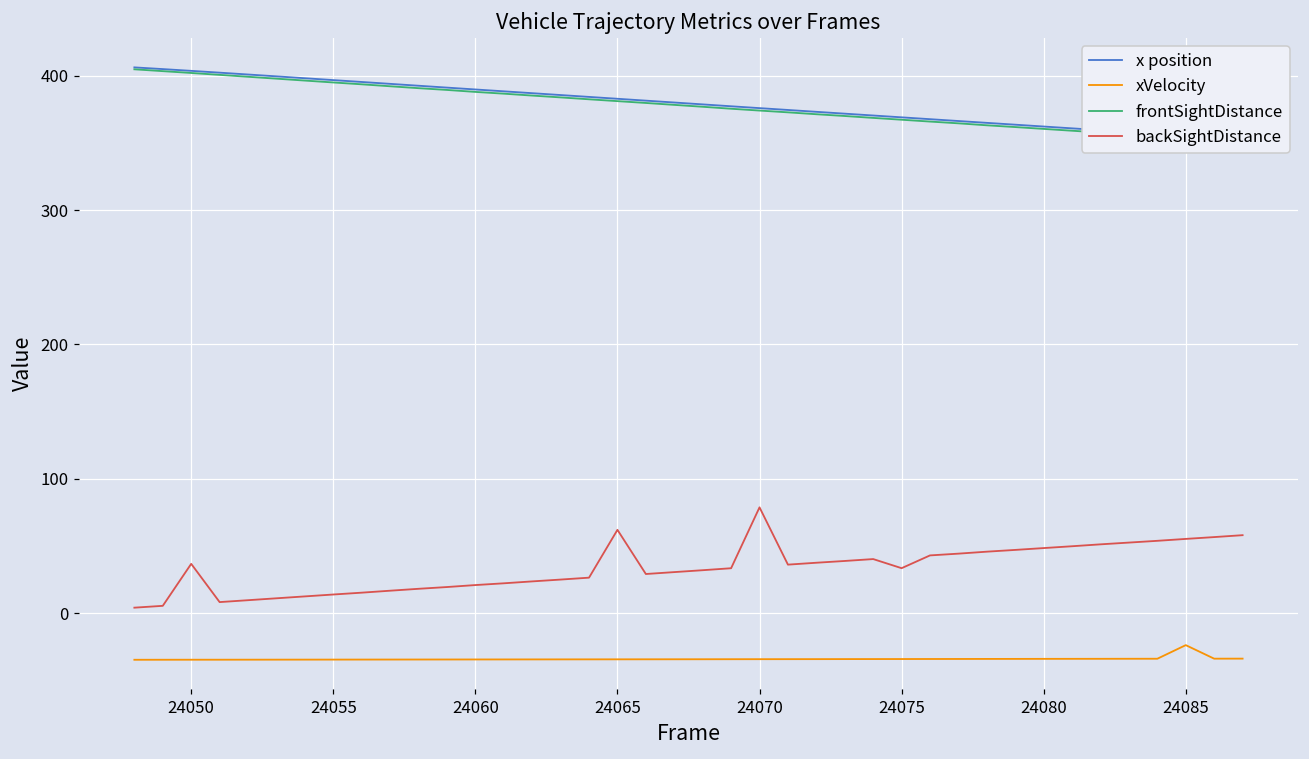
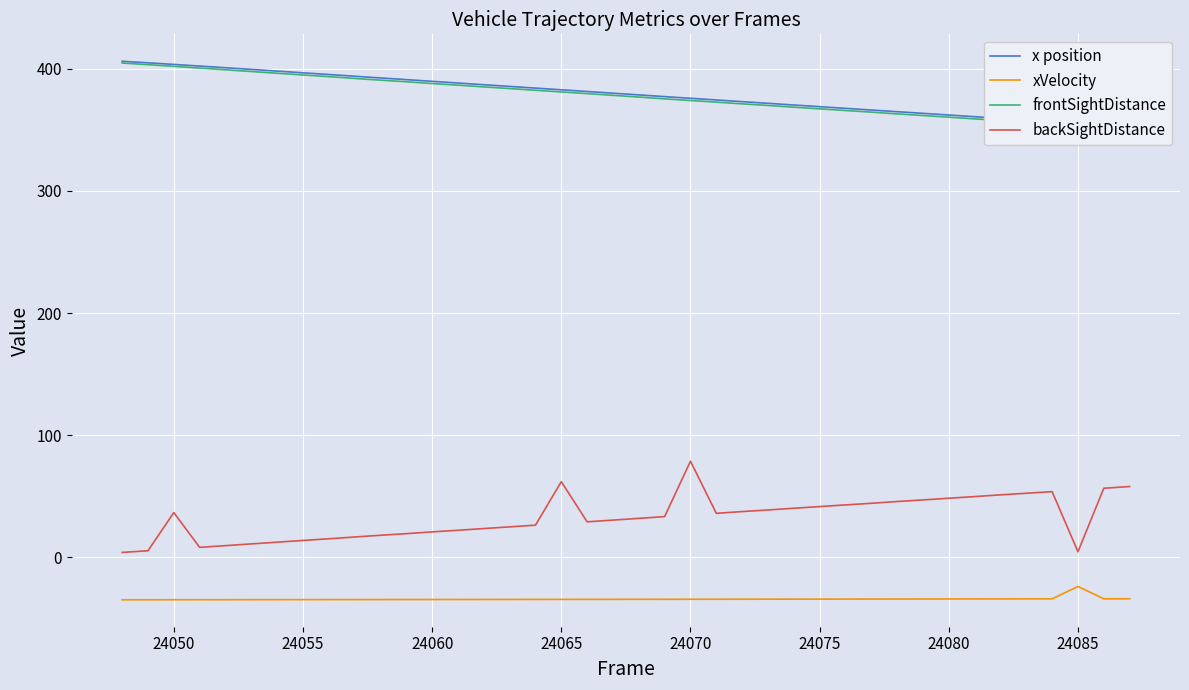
  {
    "xVelocity": {
      "24050": -35,
      "24055": -35,
      "24060": -35,
      "24065": -34,
      "24070": -34,
      "24075": -34,
      "24080": -34,
      "24085": -24
    },
    "backSightDistance": {
      "24050": 37,
      "24055": 14,
      "24060": 21,
      "24065": 62,
      "24070": 79,
-     "24075": 33,
+     "24075": 42,
      "24080": 48,
-     "24085": 55
+     "24085": 5
    }
  }
